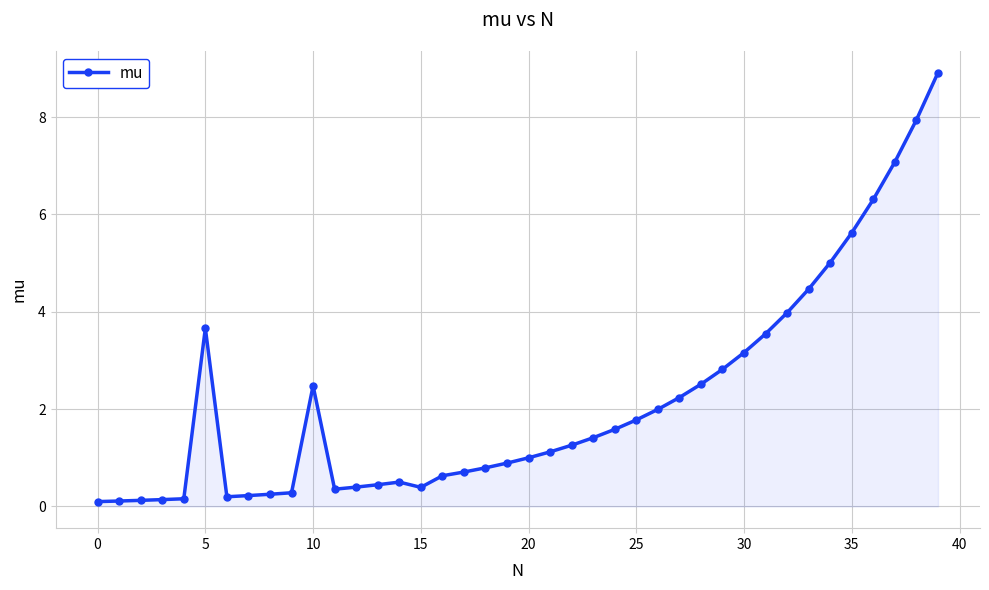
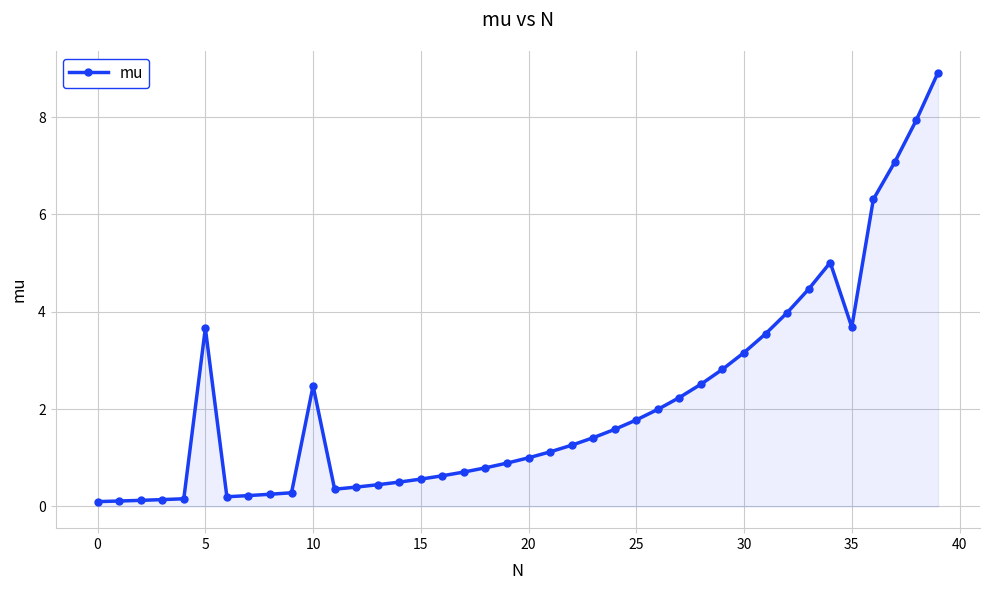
  {
    "0": 0.1,
    "5": 3.7,
    "10": 2.5,
-   "15": 0.4,
+   "15": 0.6,
    "20": 1.0,
    "25": 1.8,
    "30": 3.2,
-   "35": 5.6
+   "35": 3.7
  }
